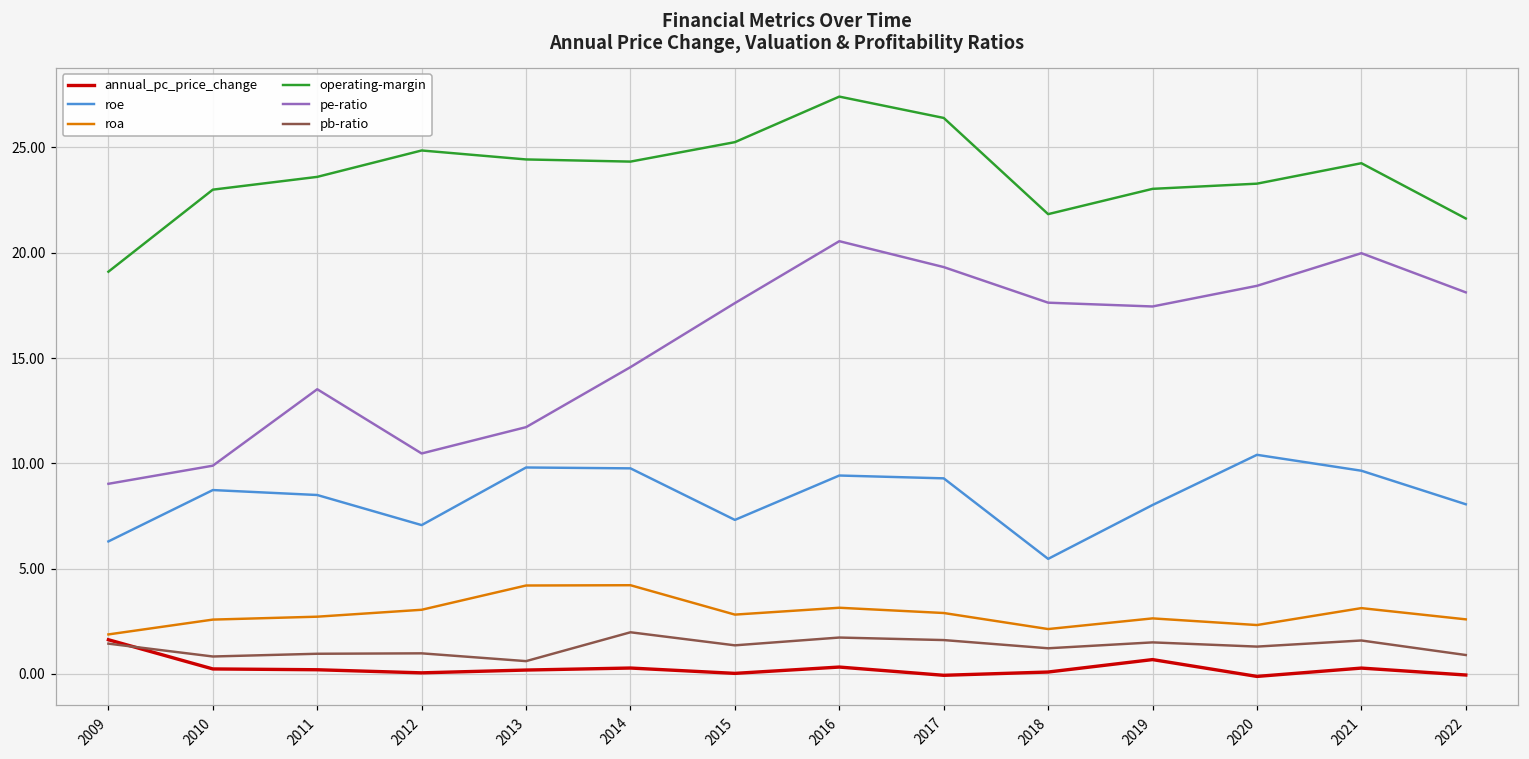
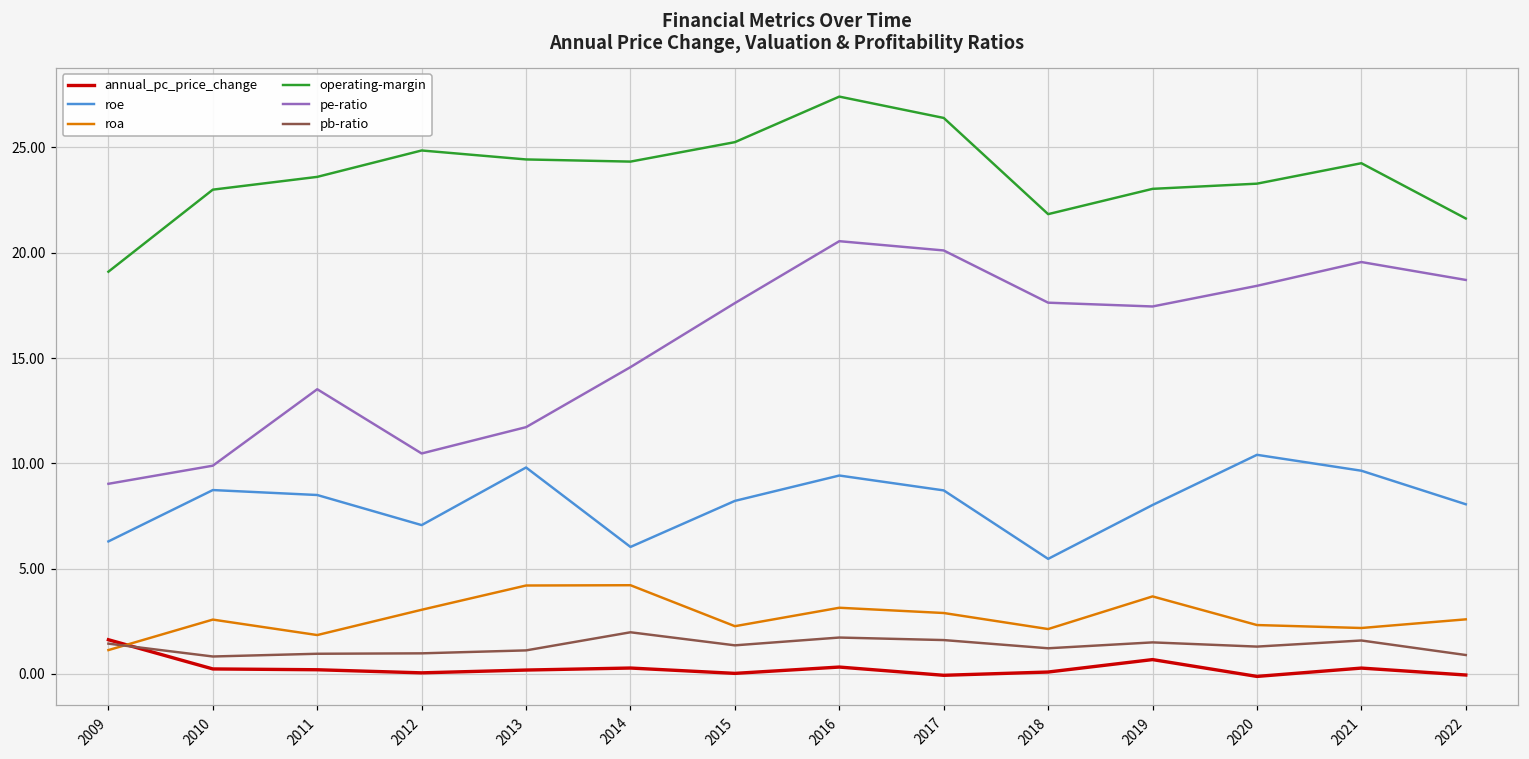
  {
    "annual_pc_price_change": {
      "2009": 1.6,
      "2010": 0.2,
      "2011": 0.2,
      "2012": 0.1,
      "2013": 0.2,
      "2014": 0.3,
      "2015": 0.0,
      "2016": 0.3,
      "2017": -0.1,
      "2018": 0.1,
      "2019": 0.7,
      "2020": -0.1,
      "2021": 0.3,
      "2022": 0.0
    },
    "roe": {
      "2009": 6.3,
      "2010": 8.7,
      "2011": 8.5,
      "2012": 7.1,
      "2013": 9.8,
-     "2014": 9.8,
-     "2015": 7.3,
+     "2014": 6.0,
+     "2015": 8.2,
      "2016": 9.4,
-     "2017": 9.3,
+     "2017": 8.7,
      "2018": 5.5,
      "2019": 8.0,
      "2020": 10.4,
      "2021": 9.7,
      "2022": 8.1
    },
    "roa": {
-     "2009": 1.9,
+     "2009": 1.1,
      "2010": 2.6,
-     "2011": 2.7,
+     "2011": 1.8,
      "2012": 3.0,
      "2013": 4.2,
      "2014": 4.2,
-     "2015": 2.8,
+     "2015": 2.3,
      "2016": 3.1,
      "2017": 2.9,
      "2018": 2.1,
-     "2019": 2.6,
+     "2019": 3.7,
      "2020": 2.3,
-     "2021": 3.1,
+     "2021": 2.2,
      "2022": 2.6
    },
    "operating-margin": {
      "2009": 19.1,
      "2010": 23.0,
      "2011": 23.6,
      "2012": 24.9,
      "2013": 24.4,
      "2014": 24.3,
      "2015": 25.3,
      "2016": 27.4,
      "2017": 26.4,
      "2018": 21.8,
      "2019": 23.0,
      "2020": 23.3,
      "2021": 24.3,
      "2022": 21.6
    },
    "pe-ratio": {
      "2009": 9.0,
      "2010": 9.9,
      "2011": 13.5,
      "2012": 10.5,
      "2013": 11.7,
      "2014": 14.6,
      "2015": 17.6,
      "2016": 20.6,
-     "2017": 19.3,
+     "2017": 20.1,
      "2018": 17.6,
      "2019": 17.5,
      "2020": 18.4,
-     "2021": 20.0,
-     "2022": 18.1
+     "2021": 19.6,
+     "2022": 18.7
    },
    "pb-ratio": {
      "2009": 1.4,
      "2010": 0.8,
      "2011": 1.0,
      "2012": 1.0,
-     "2013": 0.6,
+     "2013": 1.1,
      "2014": 2.0,
      "2015": 1.4,
      "2016": 1.7,
      "2017": 1.6,
      "2018": 1.2,
      "2019": 1.5,
      "2020": 1.3,
      "2021": 1.6,
      "2022": 0.9
    }
  }
